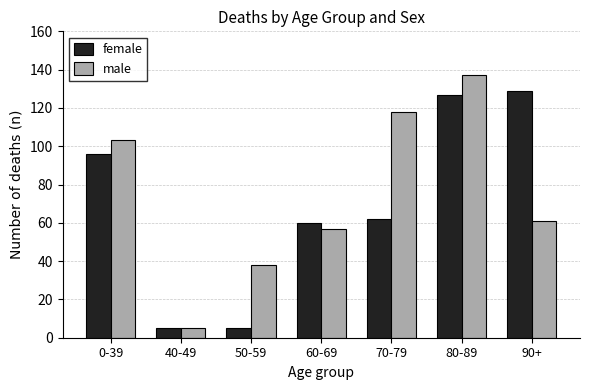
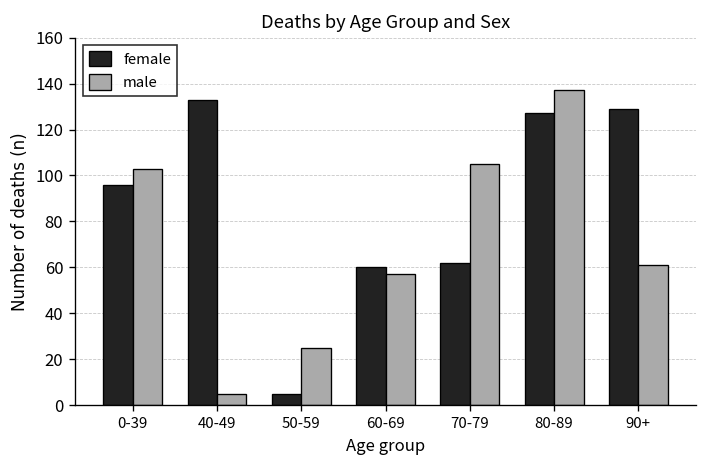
  {
    "female": {
      "0-39": 96,
-     "40-49": 5,
+     "40-49": 133,
      "50-59": 5,
      "60-69": 60,
      "70-79": 62,
      "80-89": 127,
      "90+": 129
    },
    "male": {
      "0-39": 103,
      "40-49": 5,
-     "50-59": 38,
+     "50-59": 25,
      "60-69": 57,
-     "70-79": 118,
+     "70-79": 105,
      "80-89": 137,
      "90+": 61
    }
  }
